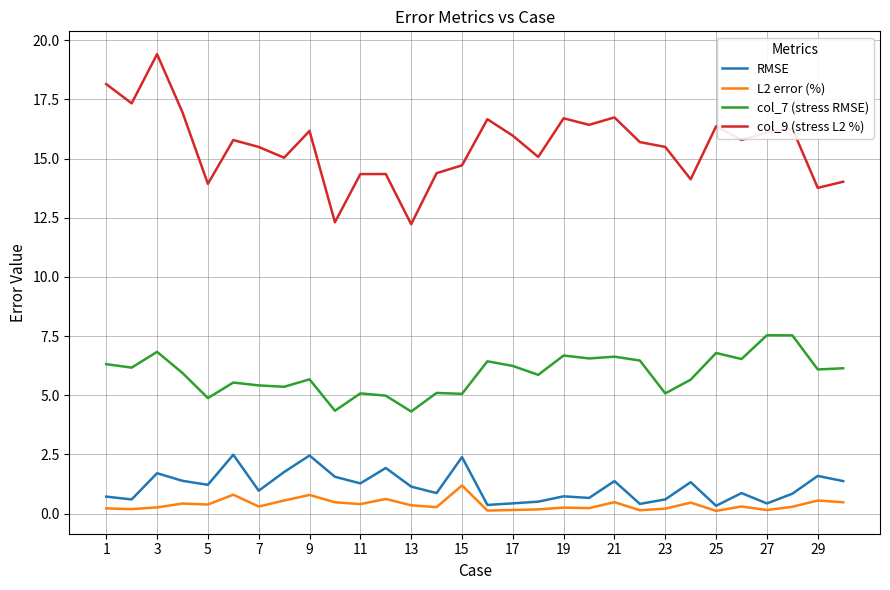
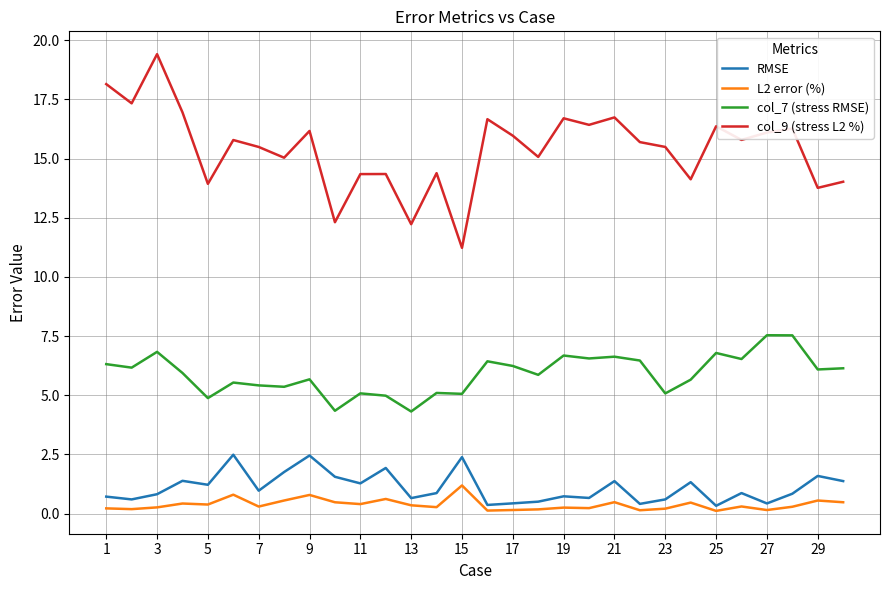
  {
    "RMSE": {
      "1": 0.7,
-     "3": 1.7,
+     "3": 0.8,
      "5": 1.2,
      "7": 1.0,
      "9": 2.5,
      "11": 1.3,
-     "13": 1.1,
+     "13": 0.7,
      "15": 2.4,
      "17": 0.4,
      "19": 0.7,
      "21": 1.4,
      "23": 0.6,
      "25": 0.3,
      "27": 0.4,
      "29": 1.6
    },
    "L2 error (%)": {
      "1": 0.2,
      "3": 0.3,
      "5": 0.4,
      "7": 0.3,
      "9": 0.8,
      "11": 0.4,
      "13": 0.3,
      "15": 1.2,
      "17": 0.2,
      "19": 0.3,
      "21": 0.5,
      "23": 0.2,
      "25": 0.1,
      "27": 0.1,
      "29": 0.6
    },
    "col_7 (stress RMSE)": {
      "1": 6.3,
      "3": 6.8,
      "5": 4.9,
      "7": 5.4,
      "9": 5.7,
      "11": 5.1,
      "13": 4.3,
      "15": 5.1,
      "17": 6.2,
      "19": 6.7,
      "21": 6.6,
      "23": 5.1,
      "25": 6.8,
      "27": 7.5,
      "29": 6.1
    },
    "col_9 (stress L2 %)": {
      "1": 18.1,
      "3": 19.4,
      "5": 13.9,
      "7": 15.5,
      "9": 16.2,
      "11": 14.3,
      "13": 12.2,
-     "15": 14.7,
+     "15": 11.2,
      "17": 16.0,
      "19": 16.7,
      "21": 16.7,
      "23": 15.5,
      "25": 16.4,
      "29": 13.8
    }
  }
